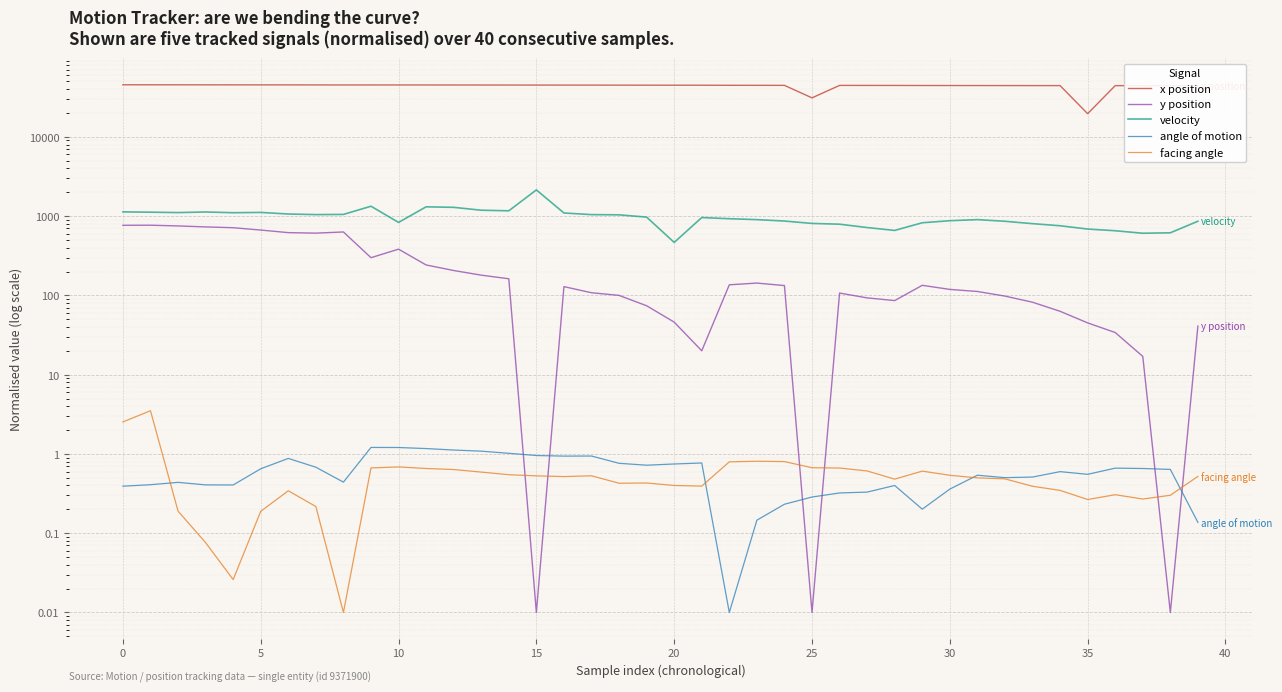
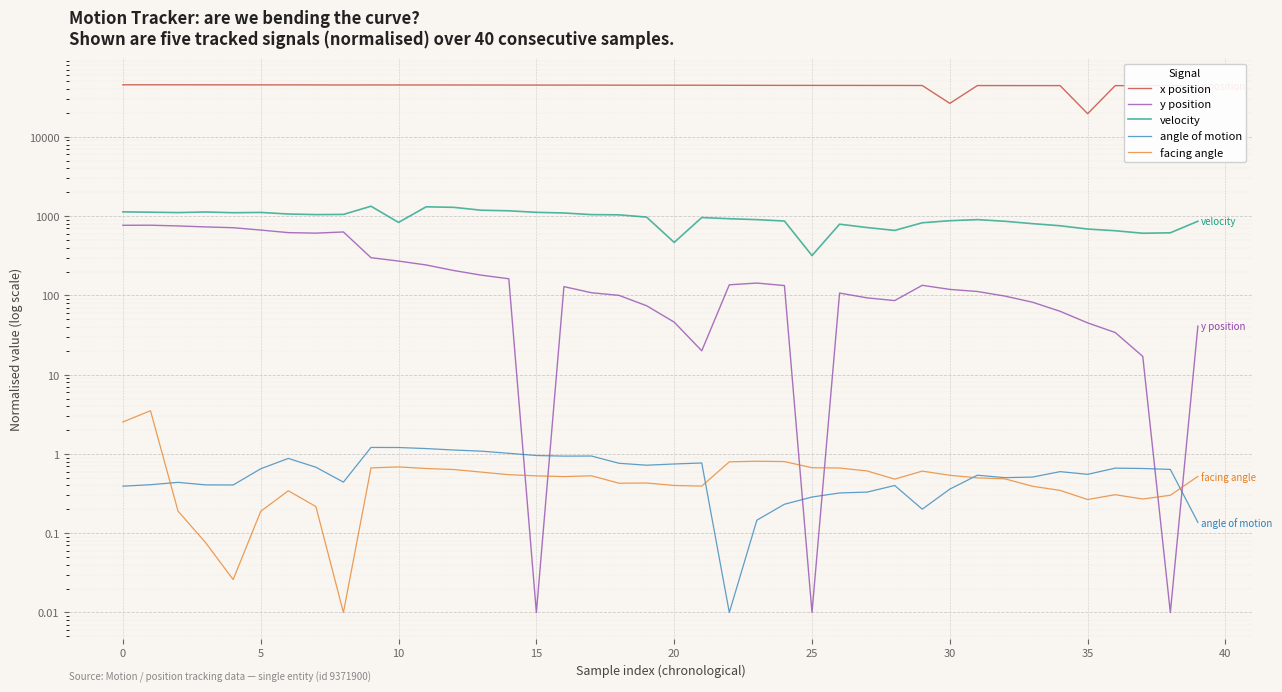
  {
    "x position": {
      "0": 50000,
      "5": 50000,
      "10": 50000,
      "15": 40000,
      "20": 40000,
-     "25": 31000,
-     "30": 40000,
+     "25": 40000,
+     "30": 26000,
      "35": 20000
    },
    "y position": {
      "0": 800,
      "5": 700,
-     "10": 400,
+     "10": 270,
      "15": 0.010,
      "20": 50,
      "25": 0.010,
      "30": 120,
      "35": 50
    },
    "velocity": {
      "0": 1100,
      "5": 1100,
      "10": 800,
-     "15": 2100,
+     "15": 1100,
      "20": 500,
-     "25": 800,
+     "25": 320,
      "30": 900,
      "35": 700
    },
    "angle of motion": {
      "0": 0.4,
      "5": 0.7,
      "10": 1.2,
      "15": 1,
      "20": 0.7,
      "25": 0.29,
      "30": 0.4,
      "35": 0.6
    },
    "facing angle": {
      "0": 2.5,
      "5": 0.19,
      "10": 0.7,
      "15": 0.5,
      "20": 0.4,
      "25": 0.7,
      "30": 0.5,
      "35": 0.27
    }
  }
